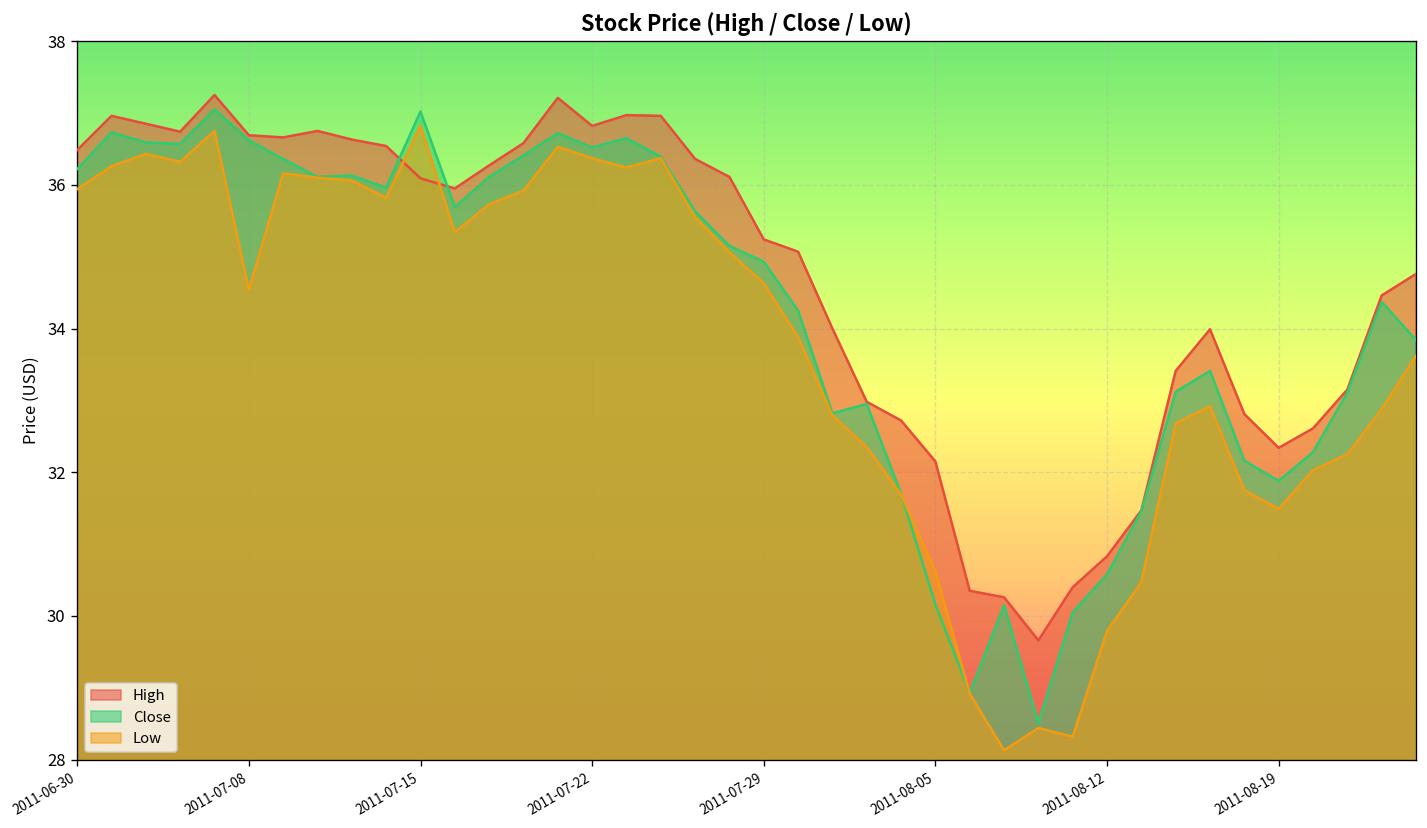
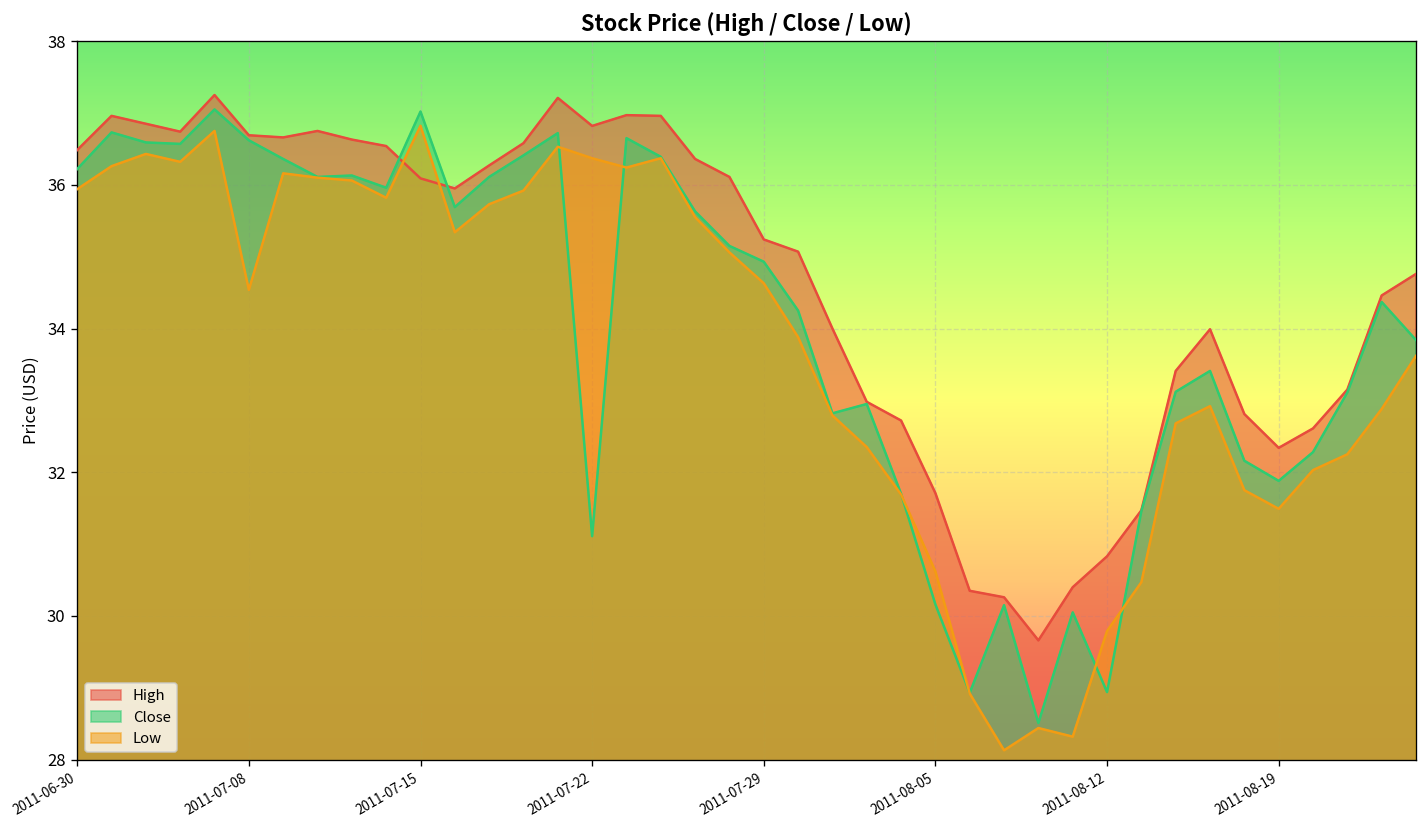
  {
    "High": {
      "2011-06-30": 36.5,
      "2011-07-08": 36.7,
      "2011-07-15": 36.1,
      "2011-07-22": 36.8,
      "2011-07-29": 35.2,
-     "2011-08-05": 32.2,
+     "2011-08-05": 31.7,
      "2011-08-12": 30.8,
      "2011-08-19": 32.3
    },
    "Close": {
      "2011-06-30": 36.2,
      "2011-07-08": 36.6,
      "2011-07-15": 37.0,
-     "2011-07-22": 36.5,
+     "2011-07-22": 31.1,
      "2011-07-29": 34.9,
      "2011-08-05": 30.2,
-     "2011-08-12": 30.6,
+     "2011-08-12": 28.9,
      "2011-08-19": 31.9
    },
    "Low": {
      "2011-06-30": 35.9,
      "2011-07-08": 34.5,
      "2011-07-15": 36.8,
      "2011-07-22": 36.4,
      "2011-07-29": 34.6,
      "2011-08-05": 30.6,
      "2011-08-12": 29.8,
      "2011-08-19": 31.5
    }
  }
